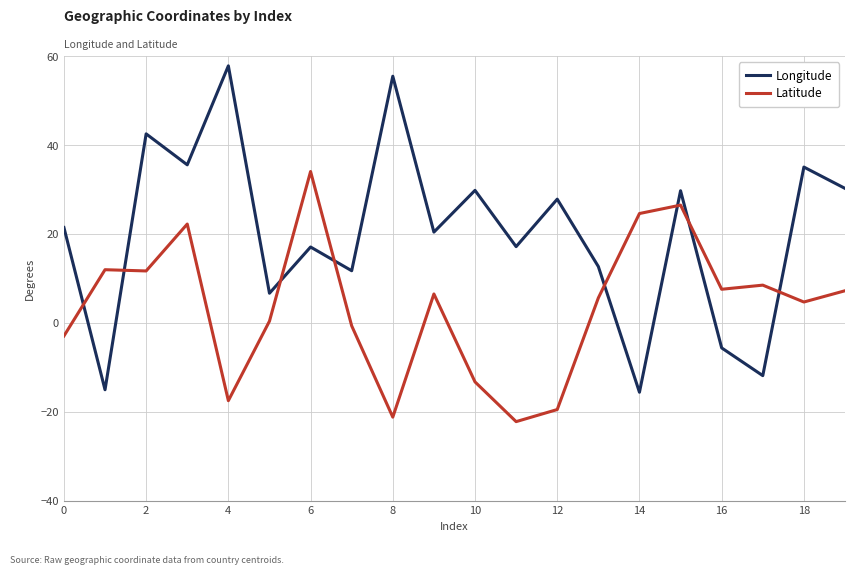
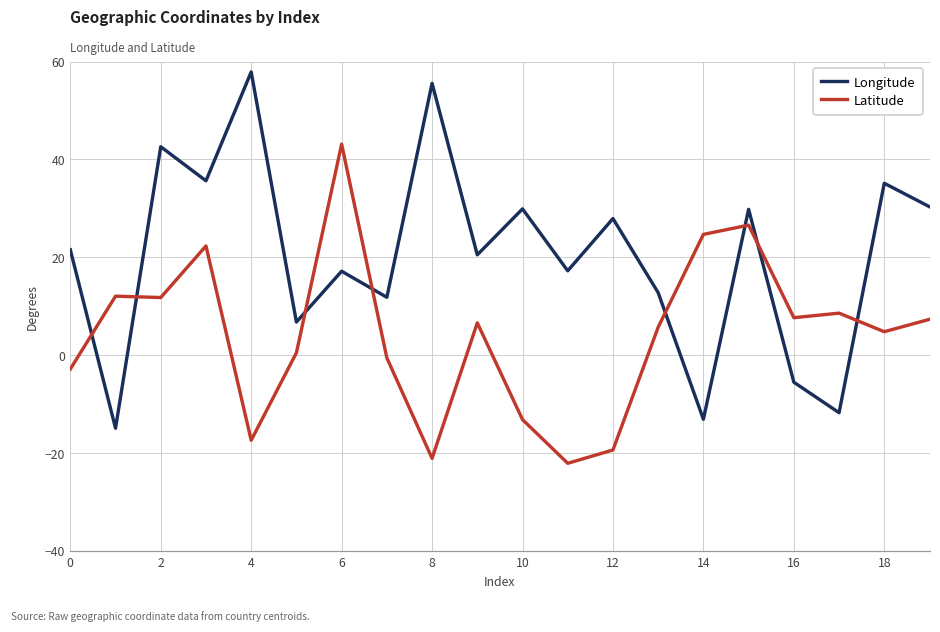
  {
    "Longitude": {
      "0": 22,
      "2": 43,
      "4": 58,
      "6": 17,
      "8": 56,
      "10": 30,
      "12": 28,
-     "14": -16,
+     "14": -13,
      "16": -6,
      "18": 35
    },
    "Latitude": {
      "0": -3,
      "2": 12,
      "4": -17,
-     "6": 34,
+     "6": 43,
      "8": -21,
      "10": -13,
      "12": -19,
      "14": 25,
      "16": 8,
      "18": 5
    }
  }
